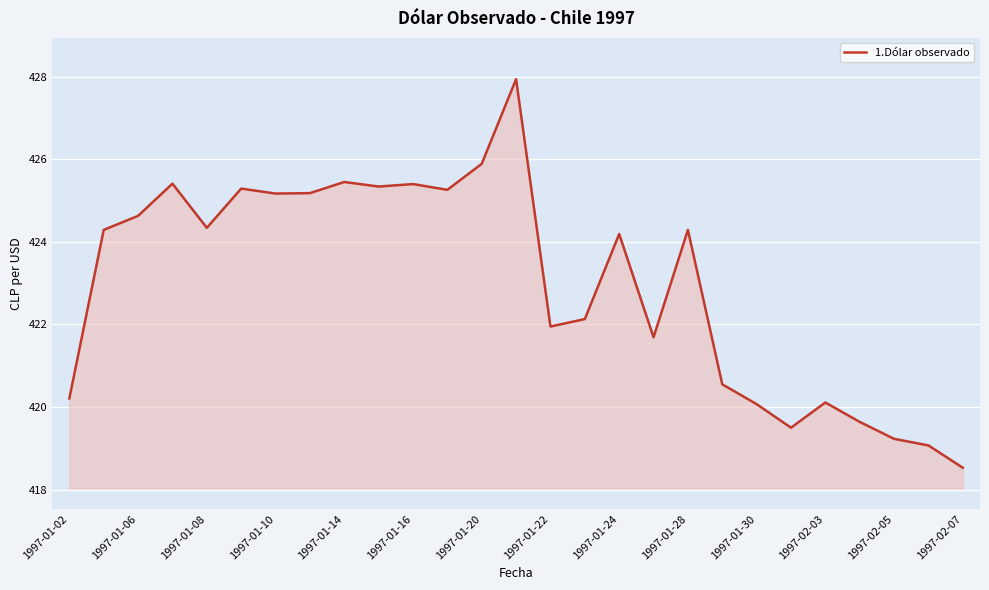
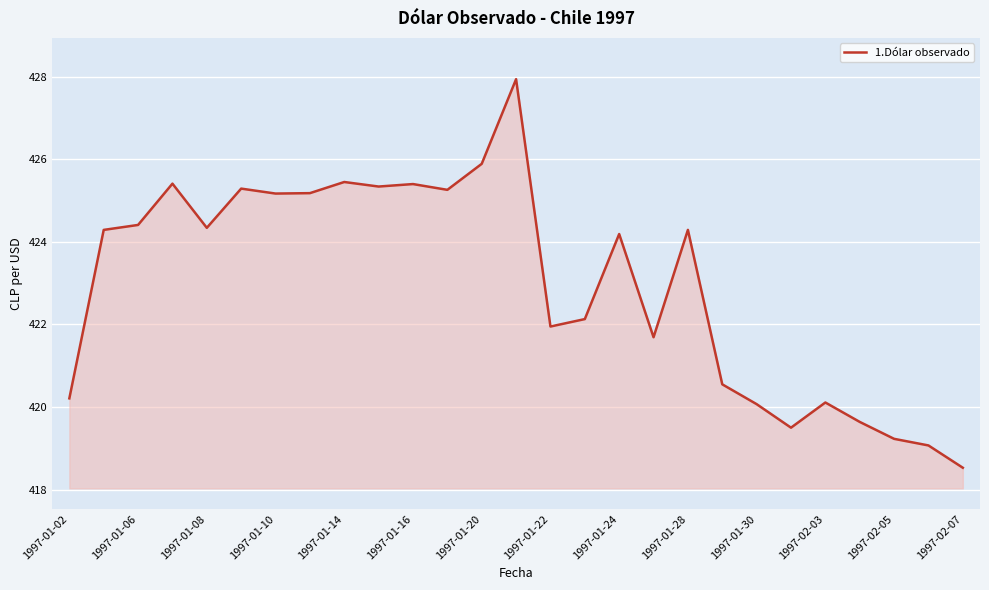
  {
    "1997-01-02": 420.2,
-   "1997-01-06": 424.6,
+   "1997-01-06": 424.4,
    "1997-01-08": 424.3,
    "1997-01-10": 425.2,
    "1997-01-14": 425.5,
    "1997-01-16": 425.4,
    "1997-01-20": 425.9,
    "1997-01-22": 422.0,
    "1997-01-24": 424.2,
    "1997-01-28": 424.3,
    "1997-01-30": 420.1,
    "1997-02-03": 420.1,
    "1997-02-05": 419.2,
    "1997-02-07": 418.5
  }
